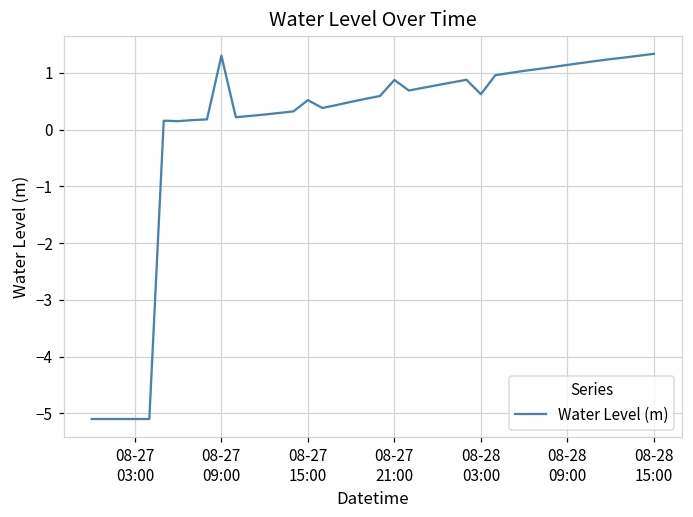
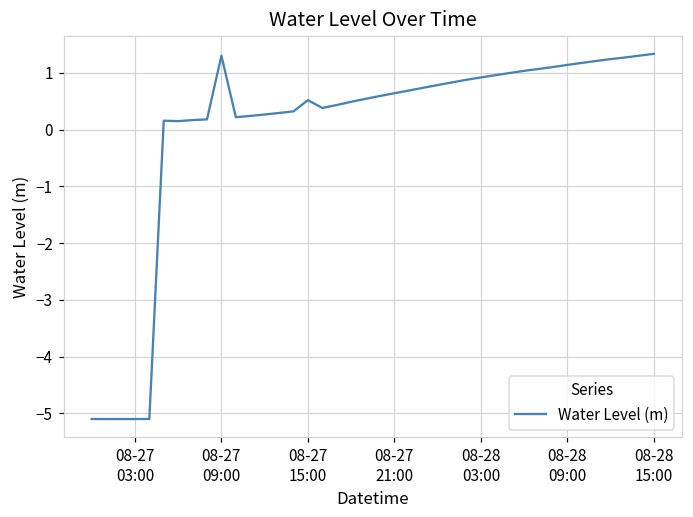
  {
    "08-27 03:00": -5.1,
    "08-27 09:00": 1.3,
    "08-27 15:00": 0.5,
-   "08-27 21:00": 0.9,
-   "08-28 03:00": 0.6,
+   "08-27 21:00": 0.6,
+   "08-28 03:00": 0.9,
    "08-28 09:00": 1.1,
    "08-28 15:00": 1.3
  }
